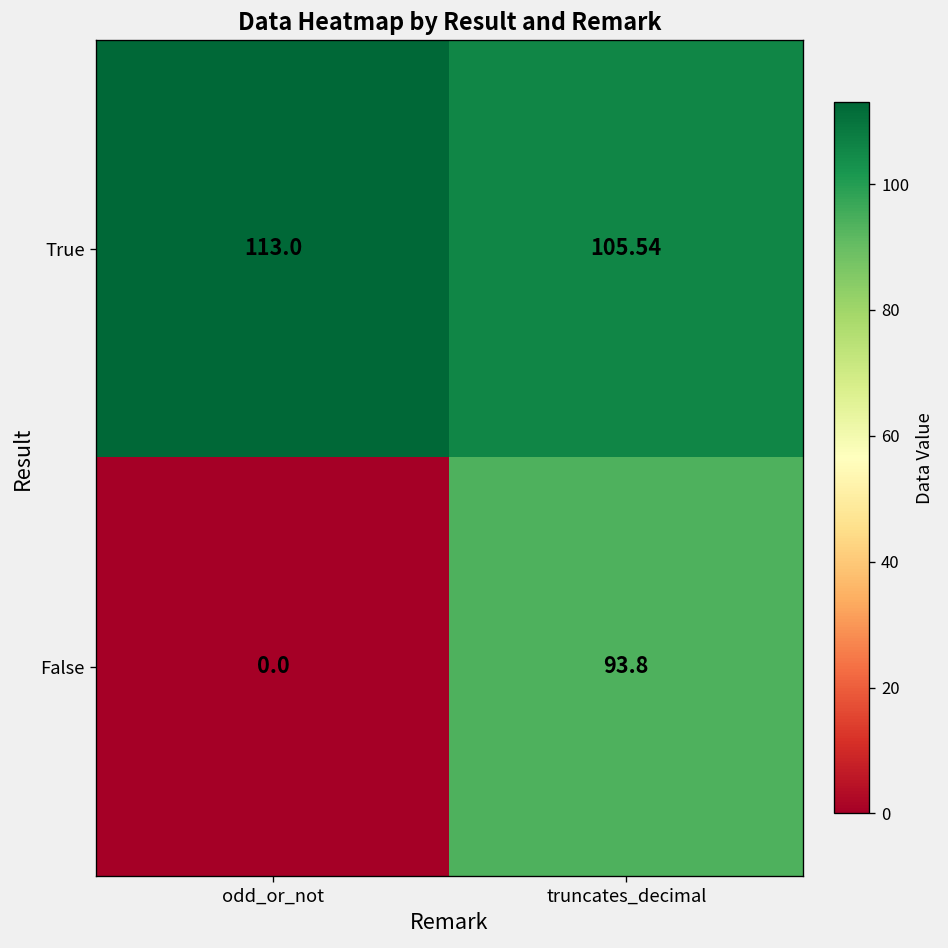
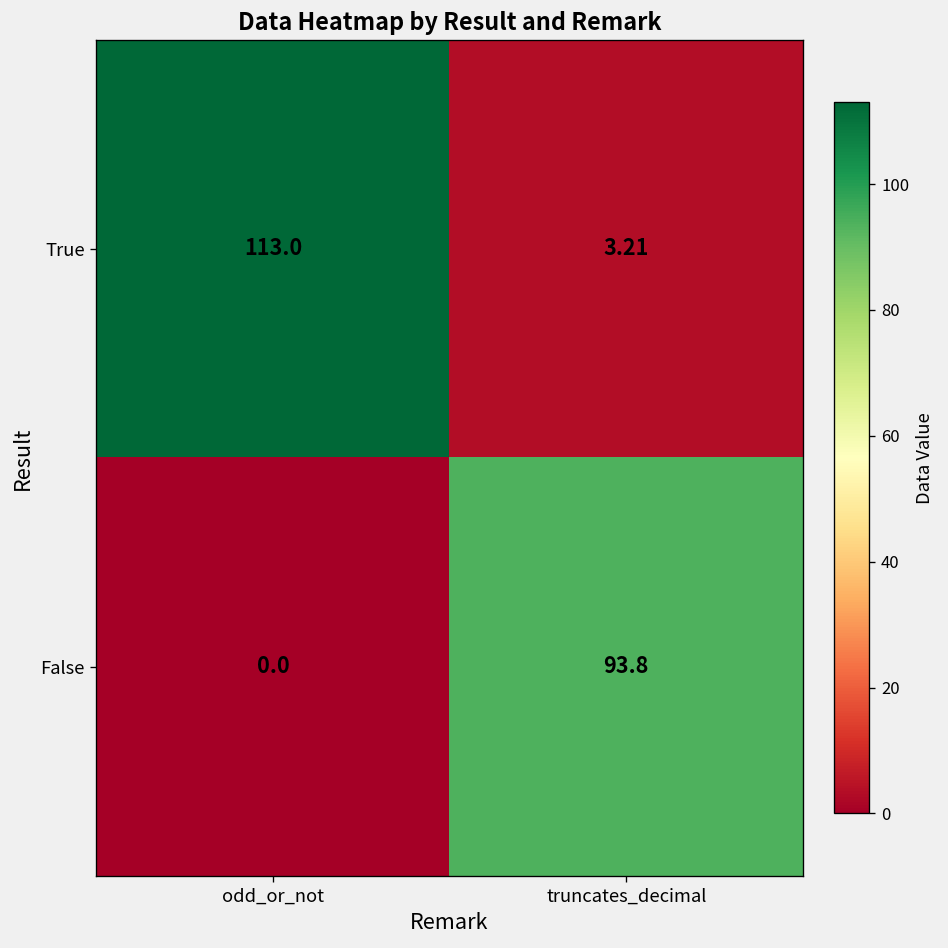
  {
    "True": {
      "odd_or_not": 113.0,
-     "truncates_decimal": 105.54
+     "truncates_decimal": 3.21
    },
    "False": {
      "odd_or_not": 0.0,
      "truncates_decimal": 93.8
    }
  }
